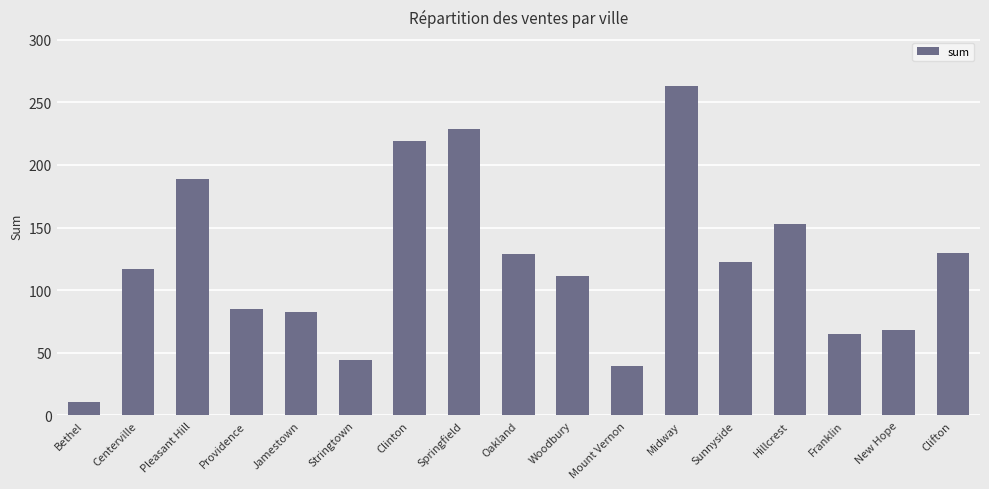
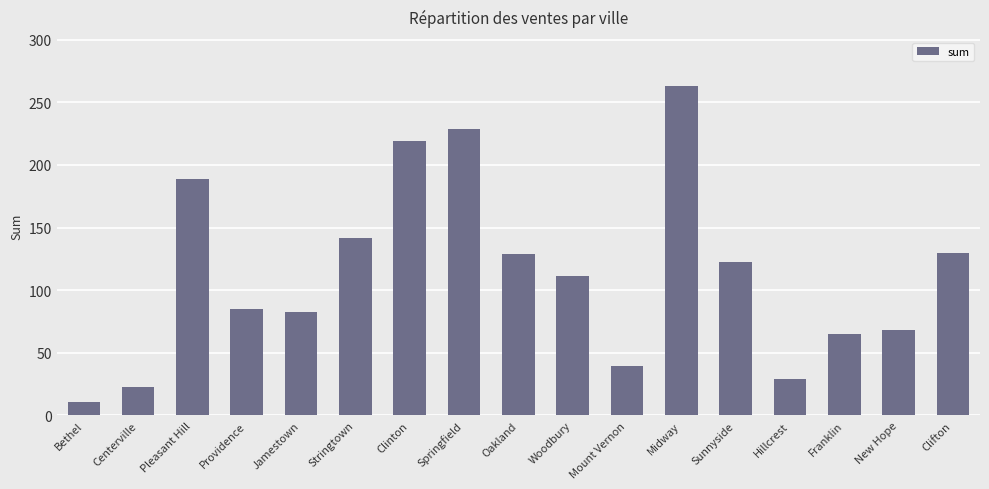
  {
    "Bethel": 11,
-   "Centerville": 117,
+   "Centerville": 22,
    "Pleasant Hill": 189,
    "Providence": 85,
    "Jamestown": 82,
-   "Stringtown": 44,
+   "Stringtown": 141,
    "Clinton": 219,
    "Springfield": 228,
    "Oakland": 129,
    "Woodbury": 111,
    "Mount Vernon": 40,
    "Midway": 263,
    "Sunnyside": 123,
-   "Hillcrest": 153,
+   "Hillcrest": 29,
    "Franklin": 65,
    "New Hope": 68,
    "Clifton": 130
  }
